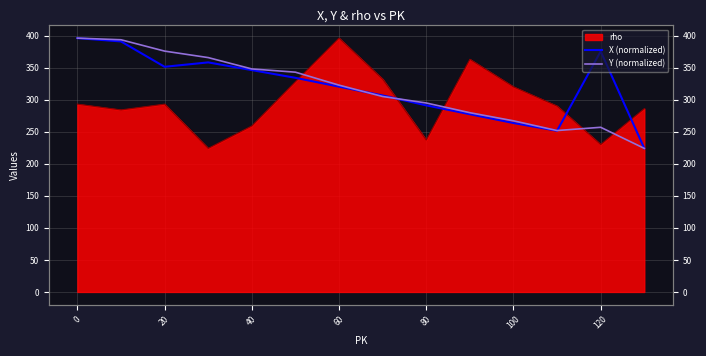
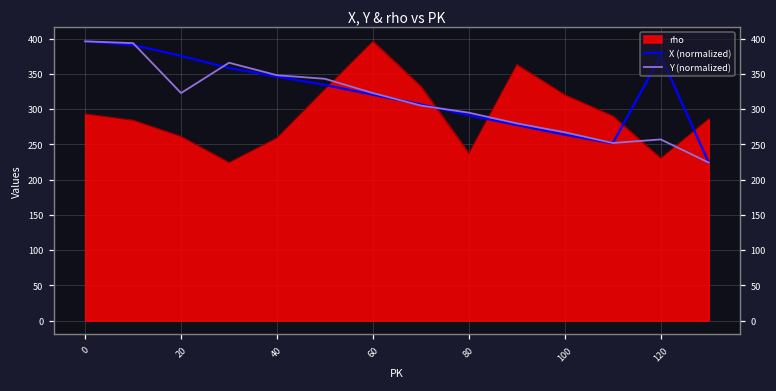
  {
    "rho": {
      "0": 290,
-     "20": 290,
+     "20": 260,
      "40": 260,
      "60": 400,
      "80": 240,
      "100": 320,
      "120": 230
    },
    "X (normalized)": {
-     "20": 350
+     "20": 380
    },
    "Y (normalized)": {
-     "20": 380,
+     "20": 320,
      "120": 260
    }
  }
